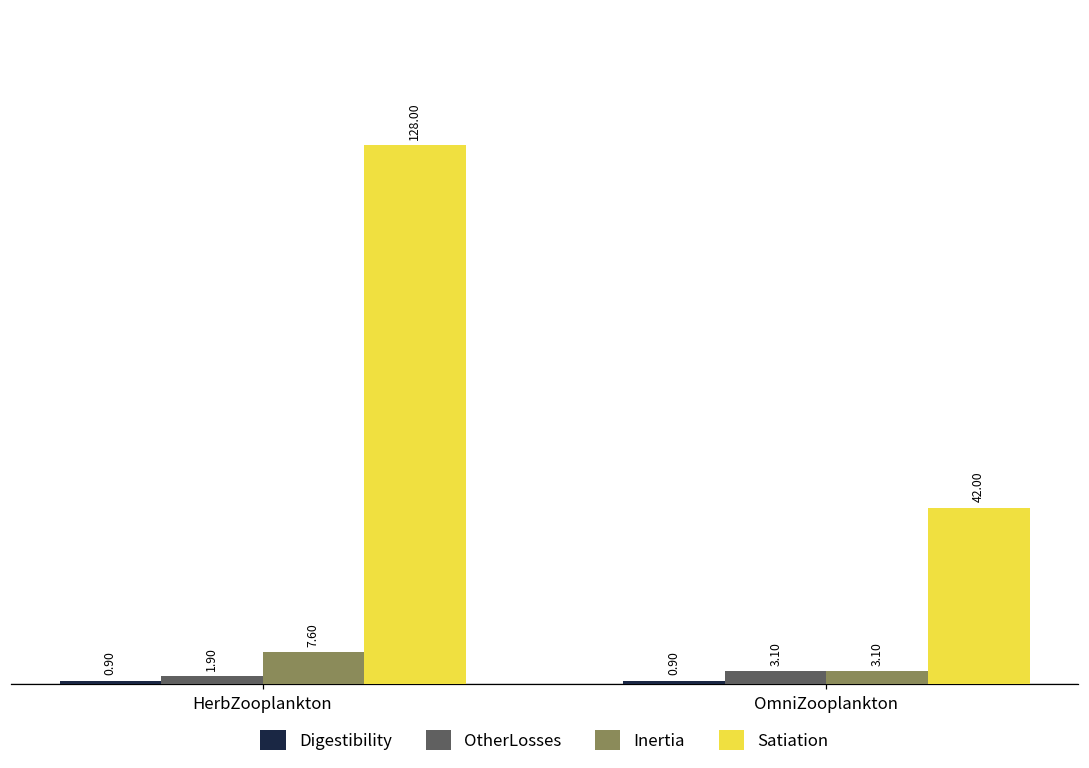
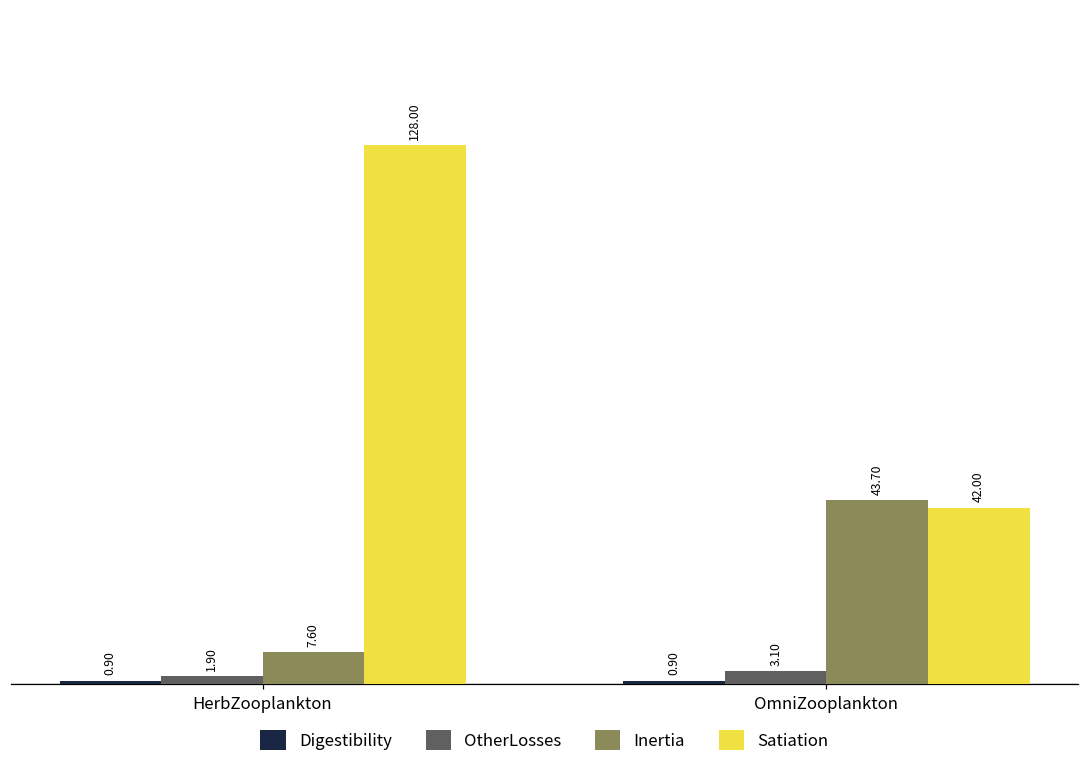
  {
    "Digestibility": {
      "HerbZooplankton": 0.90,
      "OmniZooplankton": 0.90
    },
    "OtherLosses": {
      "HerbZooplankton": 1.90,
      "OmniZooplankton": 3.10
    },
    "Inertia": {
      "HerbZooplankton": 7.60,
-     "OmniZooplankton": 3.10
+     "OmniZooplankton": 43.70
    },
    "Satiation": {
      "HerbZooplankton": 128.00,
      "OmniZooplankton": 42.00
    }
  }
